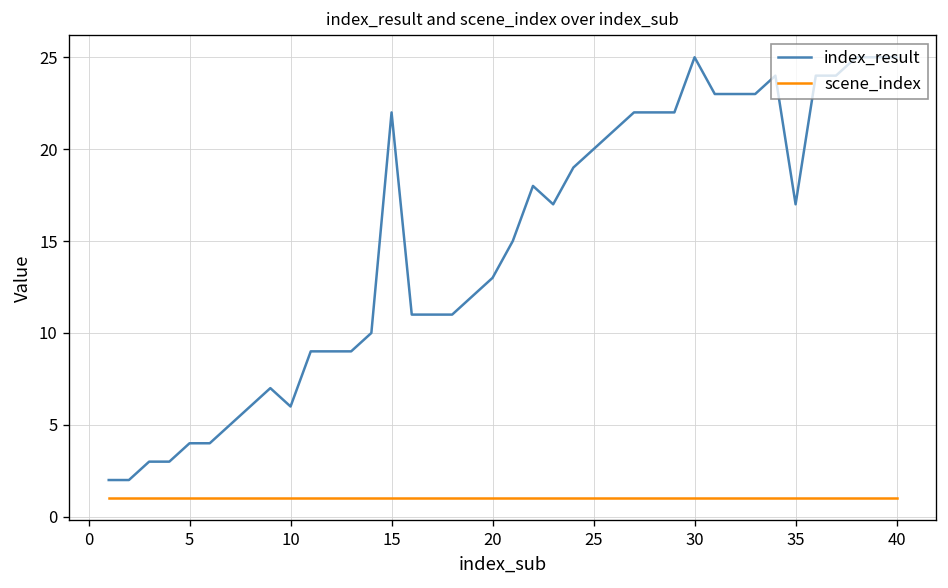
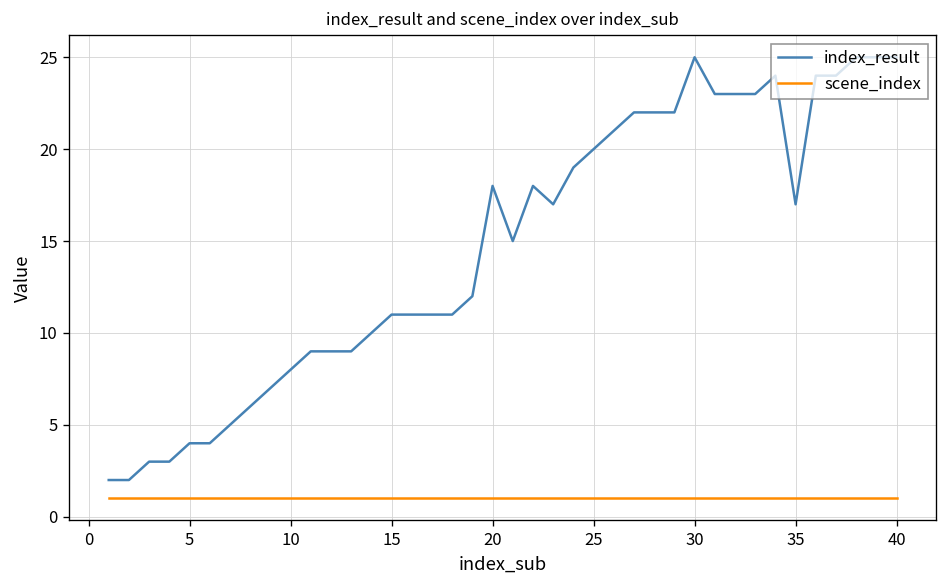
  {
    "index_result": {
      "5": 4,
-     "10": 6,
-     "15": 22,
-     "20": 13,
+     "10": 8,
+     "15": 11,
+     "20": 18,
      "25": 20,
      "30": 25,
      "35": 17
    },
    "scene_index": {
      "5": 1,
      "10": 1,
      "15": 1,
      "20": 1,
      "25": 1,
      "30": 1,
      "35": 1,
      "40": 1
    }
  }
